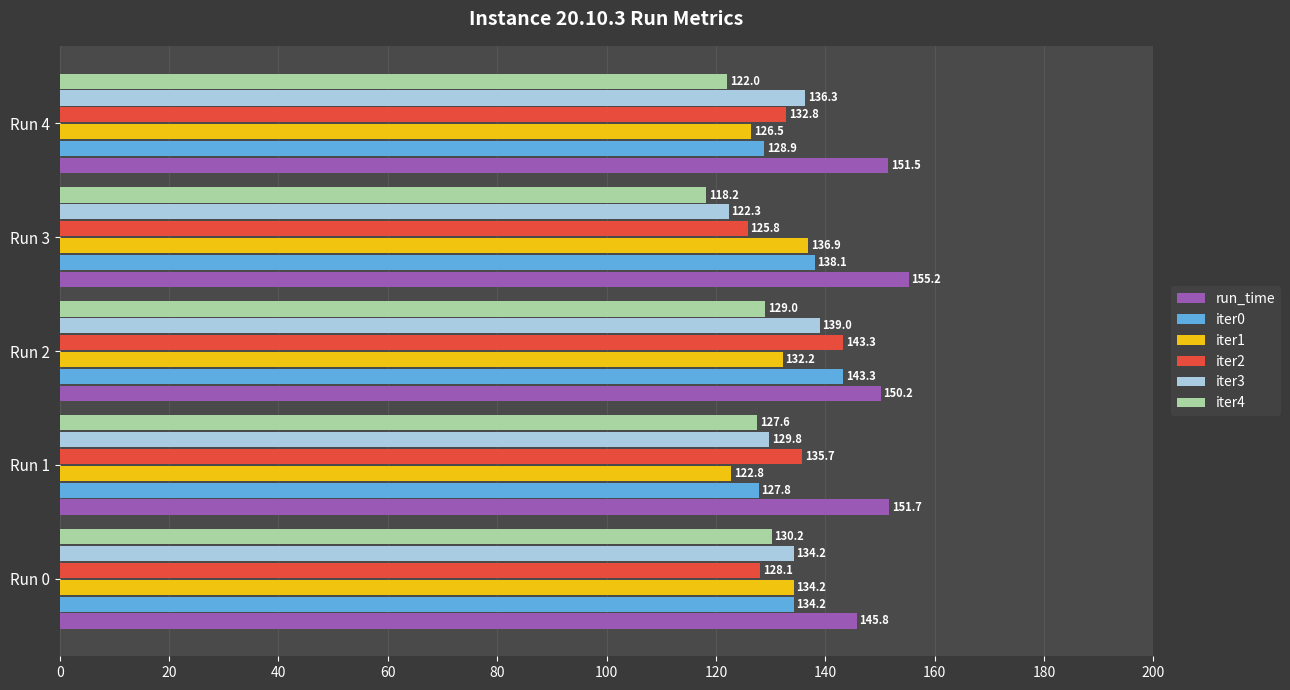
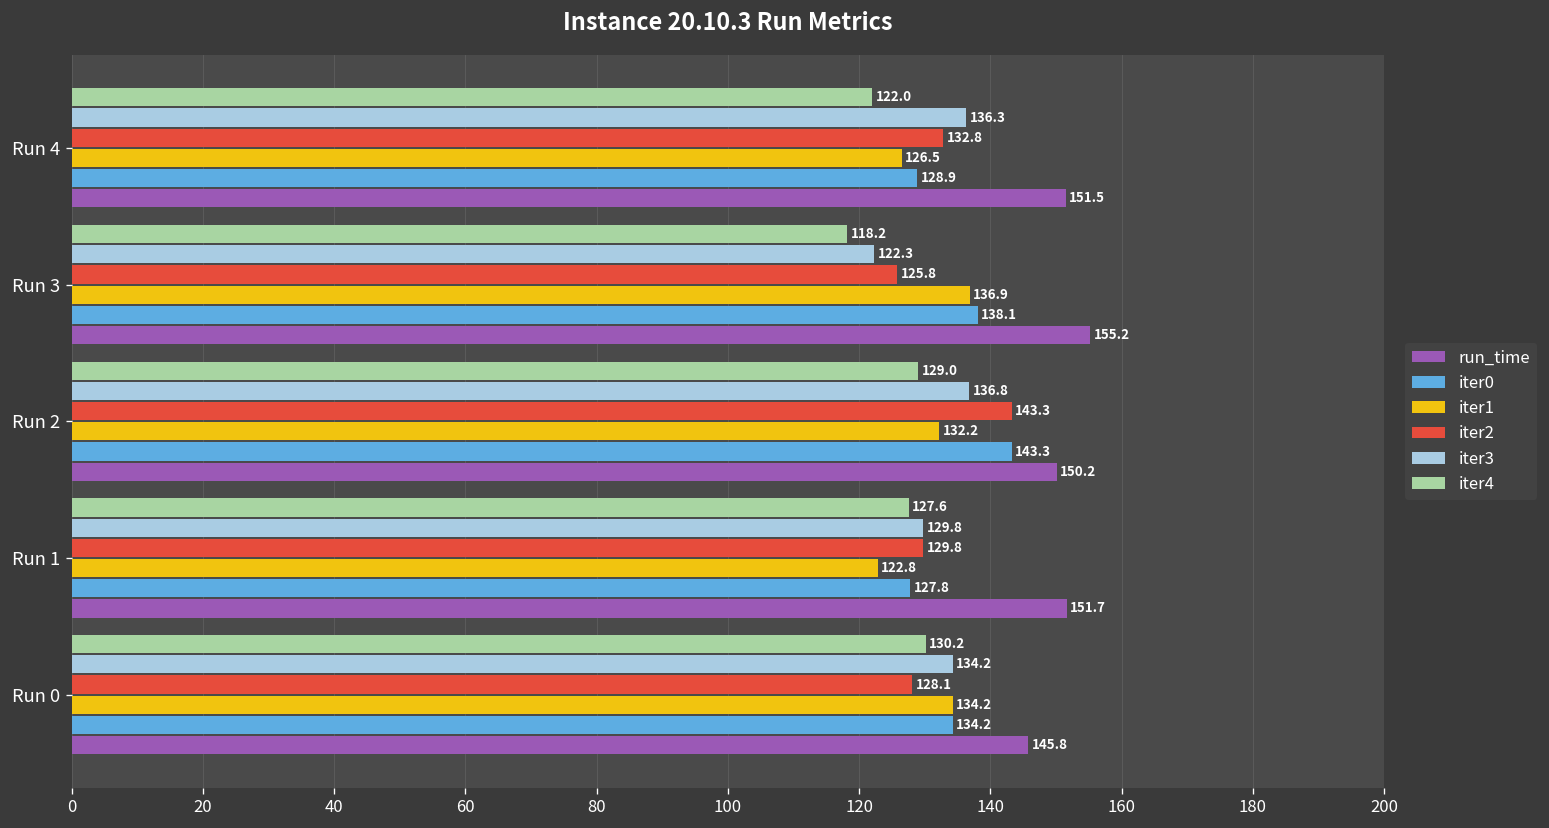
  {
    "run_time": {
      "Run 4": 151.5,
      "Run 3": 155.2,
      "Run 2": 150.2,
      "Run 1": 151.7,
      "Run 0": 145.8
    },
    "iter0": {
      "Run 4": 128.9,
      "Run 3": 138.1,
      "Run 2": 143.3,
      "Run 1": 127.8,
      "Run 0": 134.2
    },
    "iter1": {
      "Run 4": 126.5,
      "Run 3": 136.9,
      "Run 2": 132.2,
      "Run 1": 122.8,
      "Run 0": 134.2
    },
    "iter2": {
      "Run 4": 132.8,
      "Run 3": 125.8,
      "Run 2": 143.3,
-     "Run 1": 135.7,
+     "Run 1": 129.8,
      "Run 0": 128.1
    },
    "iter3": {
      "Run 4": 136.3,
      "Run 3": 122.3,
-     "Run 2": 139.0,
+     "Run 2": 136.8,
      "Run 1": 129.8,
      "Run 0": 134.2
    },
    "iter4": {
      "Run 4": 122.0,
      "Run 3": 118.2,
      "Run 2": 129.0,
      "Run 1": 127.6,
      "Run 0": 130.2
    }
  }
